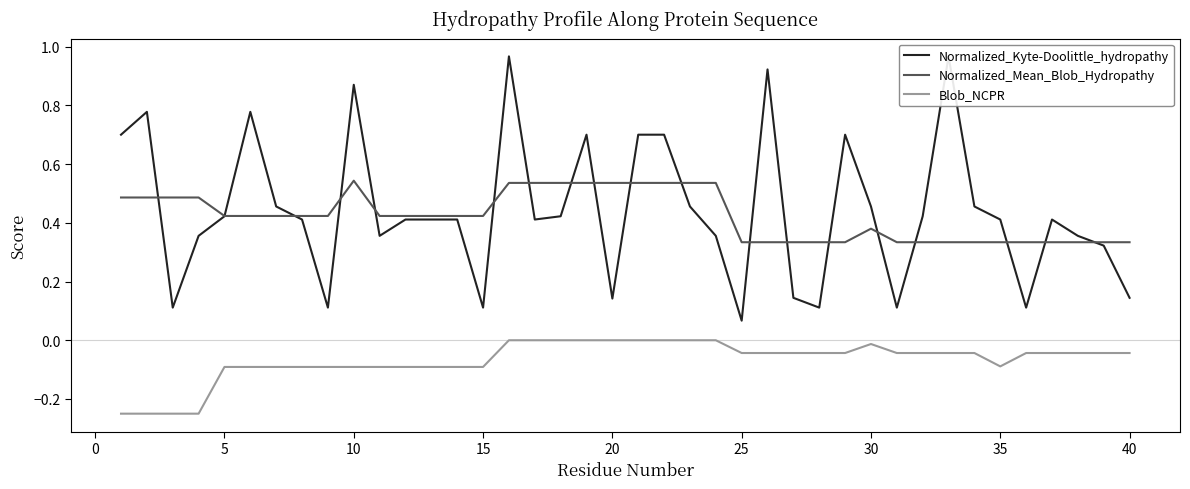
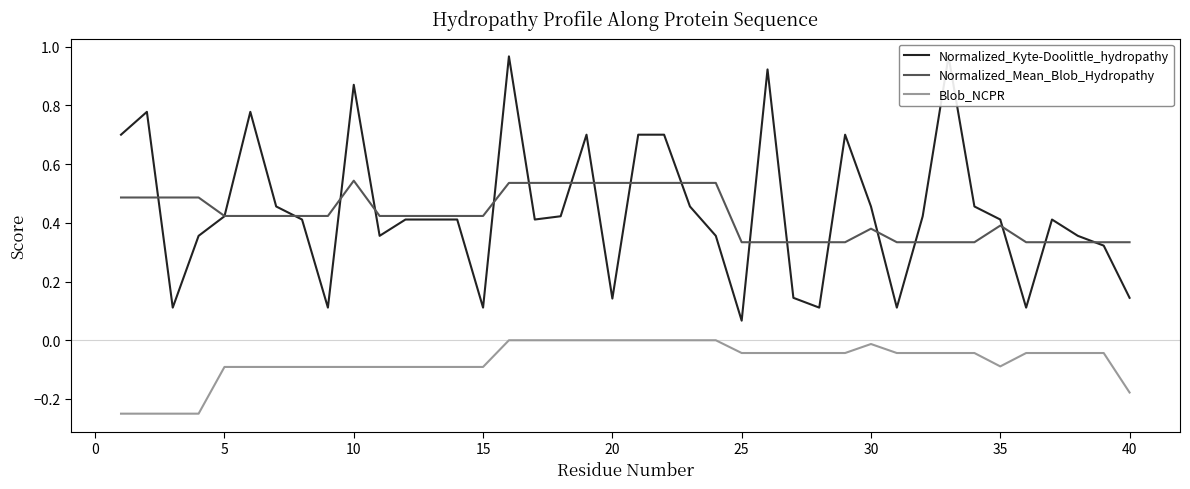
  {
    "Normalized_Kyte-Doolittle_hydropathy": {
      "10": 0.87,
      "15": 0.11,
      "20": 0.14,
      "25": 0.07,
      "30": 0.46,
      "35": 0.41,
      "40": 0.14
    },
    "Normalized_Mean_Blob_Hydropathy": {
      "10": 0.54,
      "15": 0.42,
      "20": 0.54,
      "25": 0.33,
      "30": 0.38,
-     "35": 0.33,
+     "35": 0.39,
      "40": 0.33
    },
    "Blob_NCPR": {
      "5": -0.09,
      "10": -0.09,
      "15": -0.09,
      "20": 0.00,
      "25": -0.04,
      "30": -0.01,
      "35": -0.09,
-     "40": -0.04
+     "40": -0.18
    }
  }
